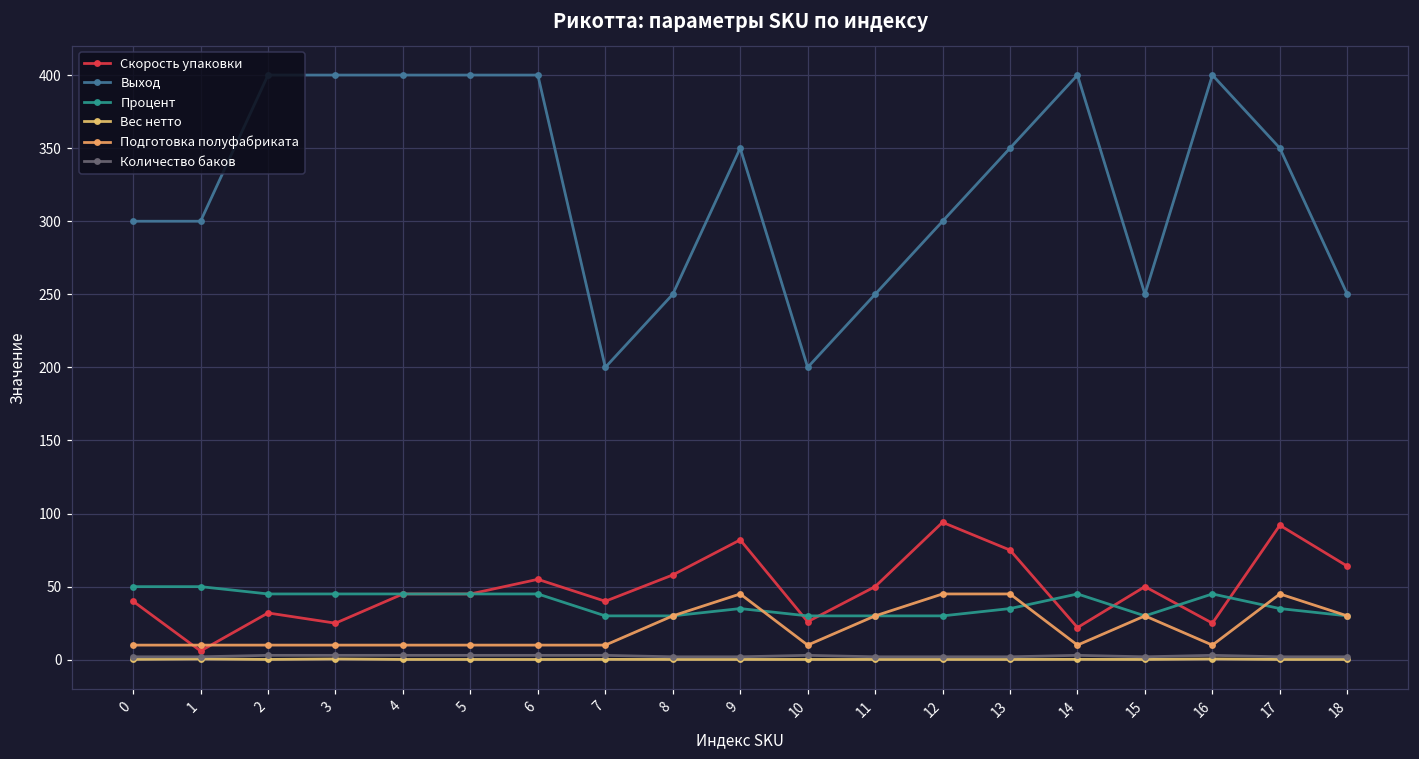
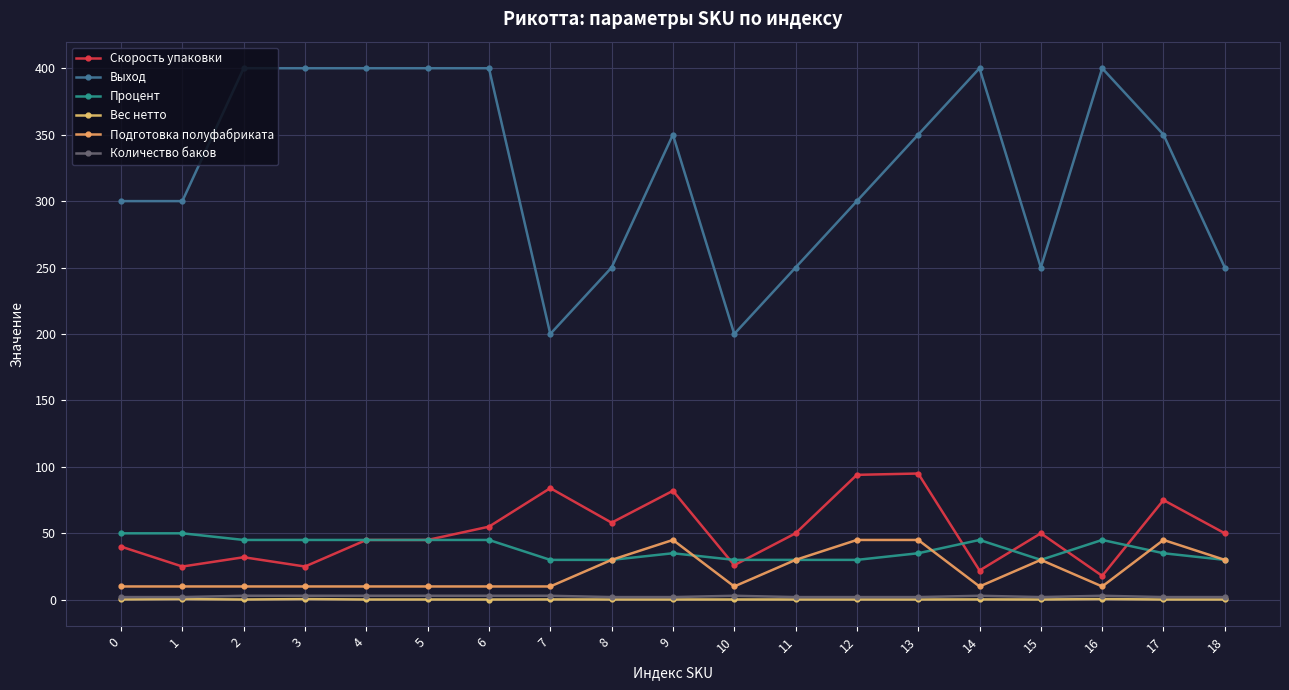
  {
    "Скорость упаковки": {
      "0": 40,
-     "1": 6,
+     "1": 25,
      "2": 32,
      "3": 25,
      "6": 55,
-     "7": 40,
+     "7": 84,
      "8": 58,
      "9": 82,
      "10": 26,
      "11": 50,
      "12": 94,
-     "13": 75,
+     "13": 95,
      "14": 22,
      "15": 50,
-     "16": 25,
-     "17": 92,
-     "18": 64
+     "16": 18,
+     "17": 75,
+     "18": 50
    }
  }
